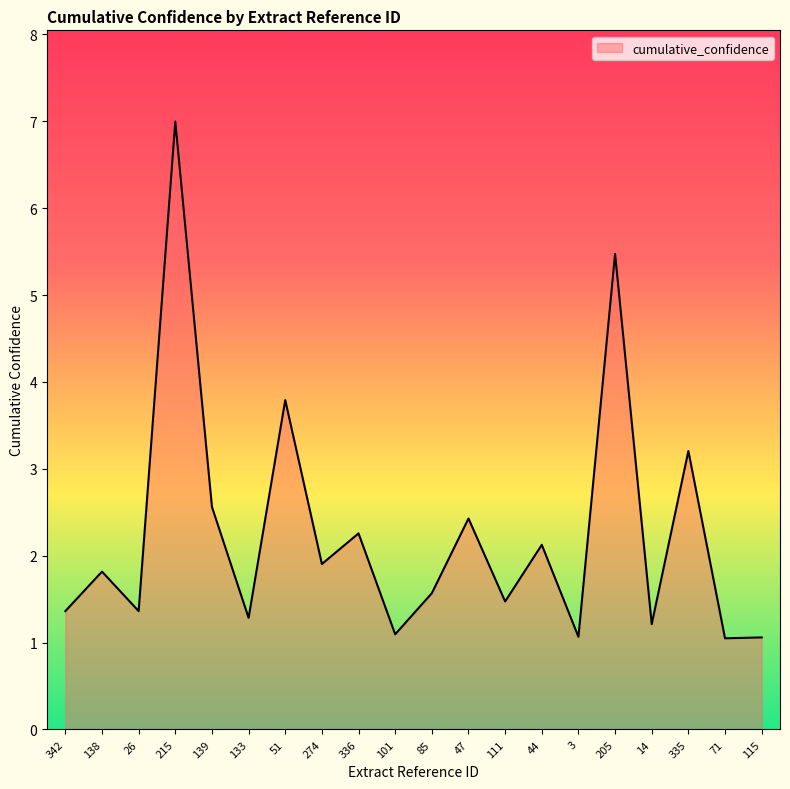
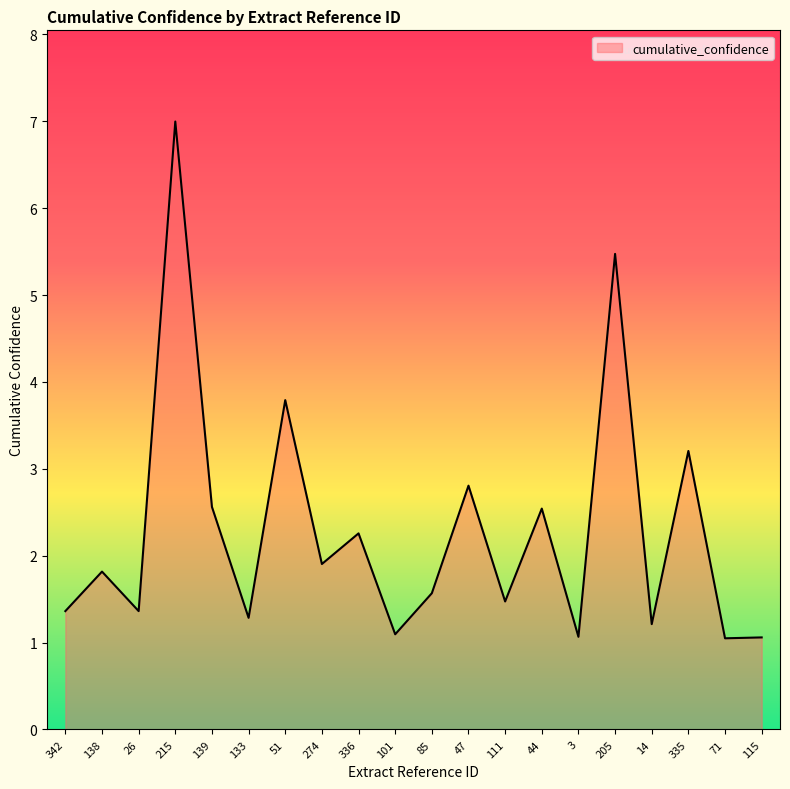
  {
    "342": 1.4,
    "138": 1.8,
    "26": 1.4,
    "215": 7.0,
    "139": 2.6,
    "133": 1.3,
    "51": 3.8,
    "274": 1.9,
    "336": 2.3,
    "101": 1.1,
    "85": 1.6,
-   "47": 2.4,
+   "47": 2.8,
    "111": 1.5,
-   "44": 2.1,
+   "44": 2.5,
    "3": 1.1,
    "205": 5.5,
    "14": 1.2,
    "335": 3.2,
    "71": 1.0,
    "115": 1.1
  }
